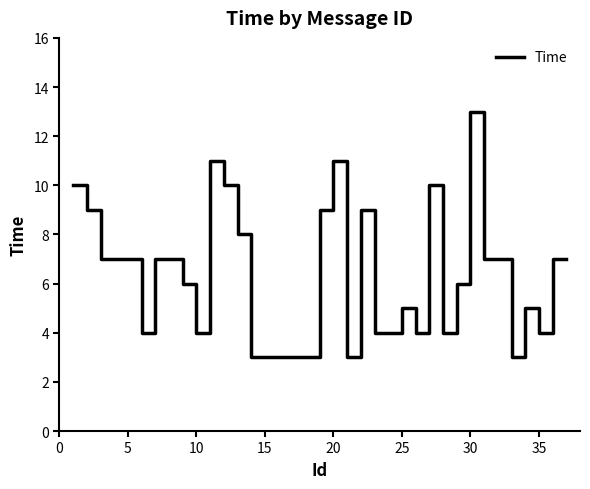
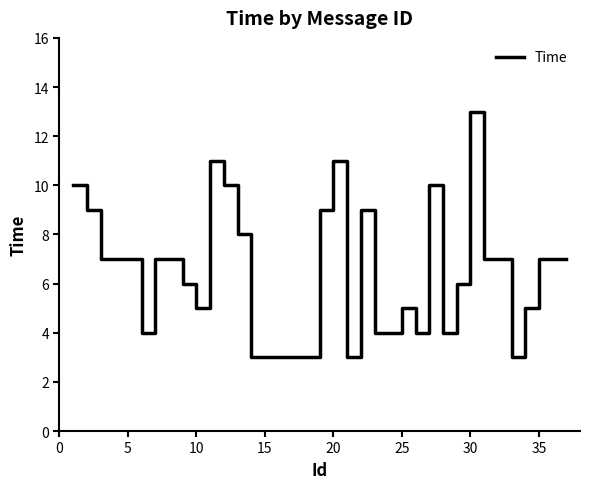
  {
-   "10": 4,
+   "10": 5,
    "15": 3,
    "20": 11,
    "25": 5,
    "30": 13,
-   "35": 4
+   "35": 7
  }
